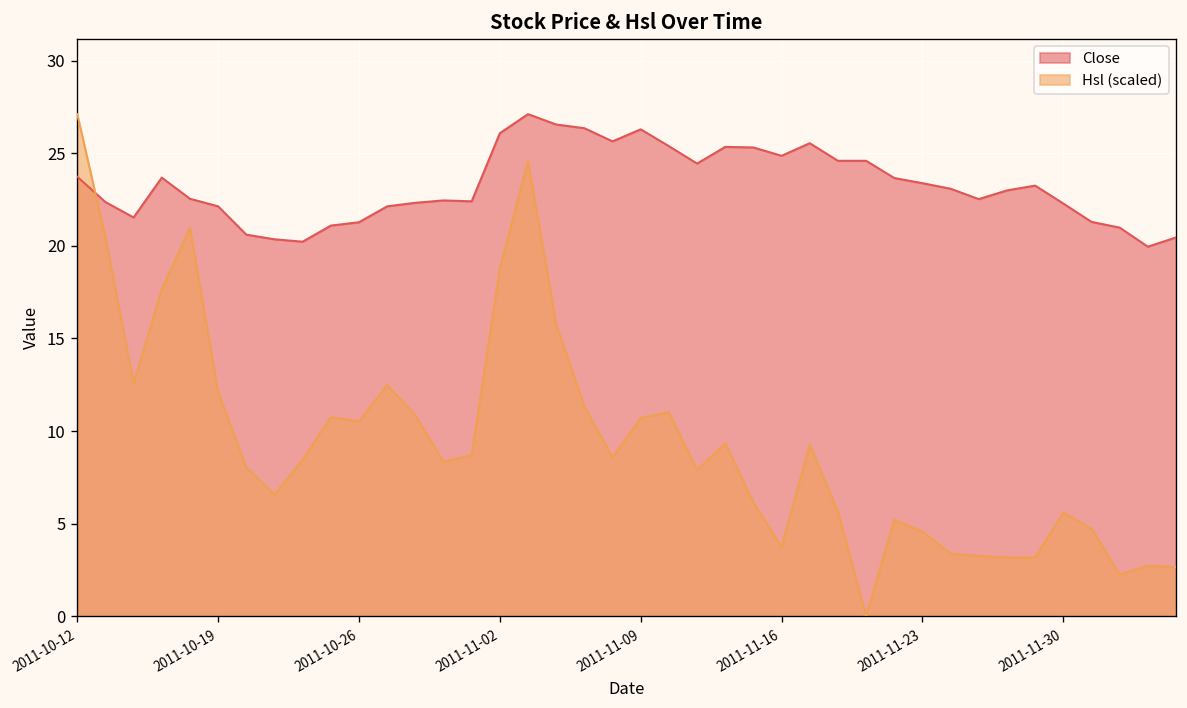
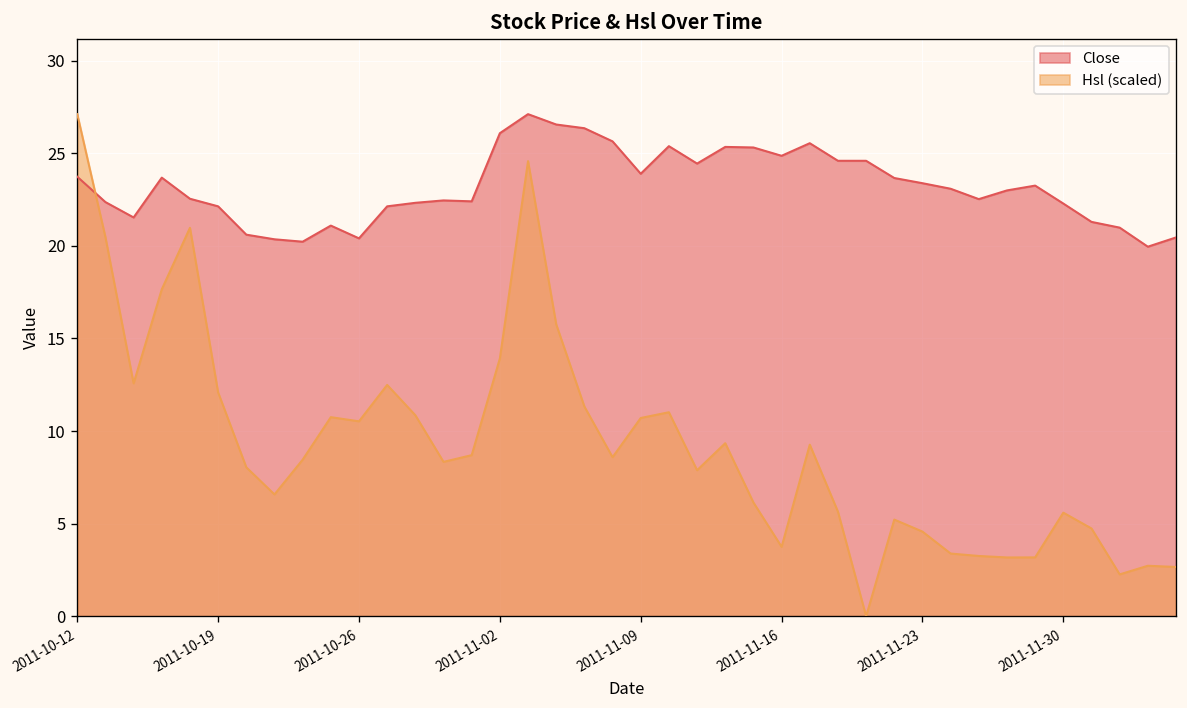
  {
    "Close": {
      "2011-10-12": 23.7,
      "2011-10-19": 22.1,
-     "2011-10-26": 21.3,
+     "2011-10-26": 20.4,
      "2011-11-02": 26.1,
-     "2011-11-09": 26.3,
+     "2011-11-09": 23.9,
      "2011-11-16": 24.9,
      "2011-11-23": 23.4,
      "2011-11-30": 22.3
    },
    "Hsl (scaled)": {
      "2011-10-12": 27.1,
      "2011-10-19": 12.1,
      "2011-10-26": 10.5,
-     "2011-11-02": 18.8,
+     "2011-11-02": 13.9,
      "2011-11-09": 10.7,
      "2011-11-16": 3.7,
      "2011-11-23": 4.6,
      "2011-11-30": 5.6
    }
  }
